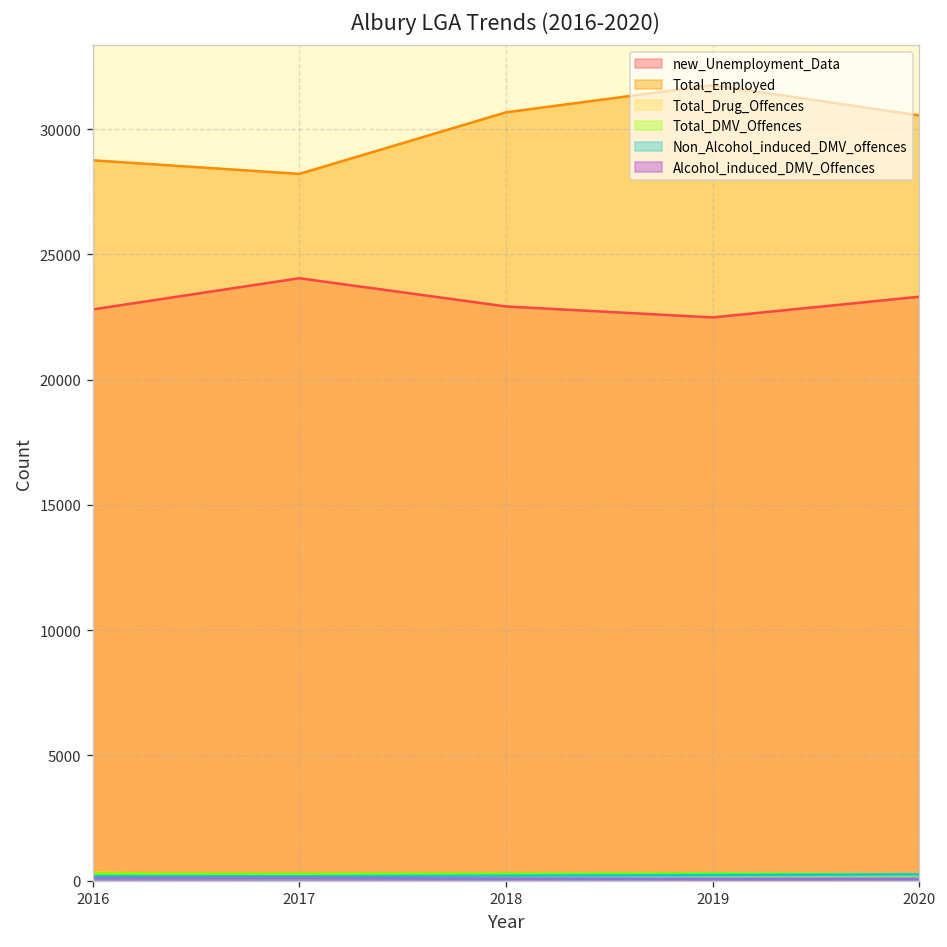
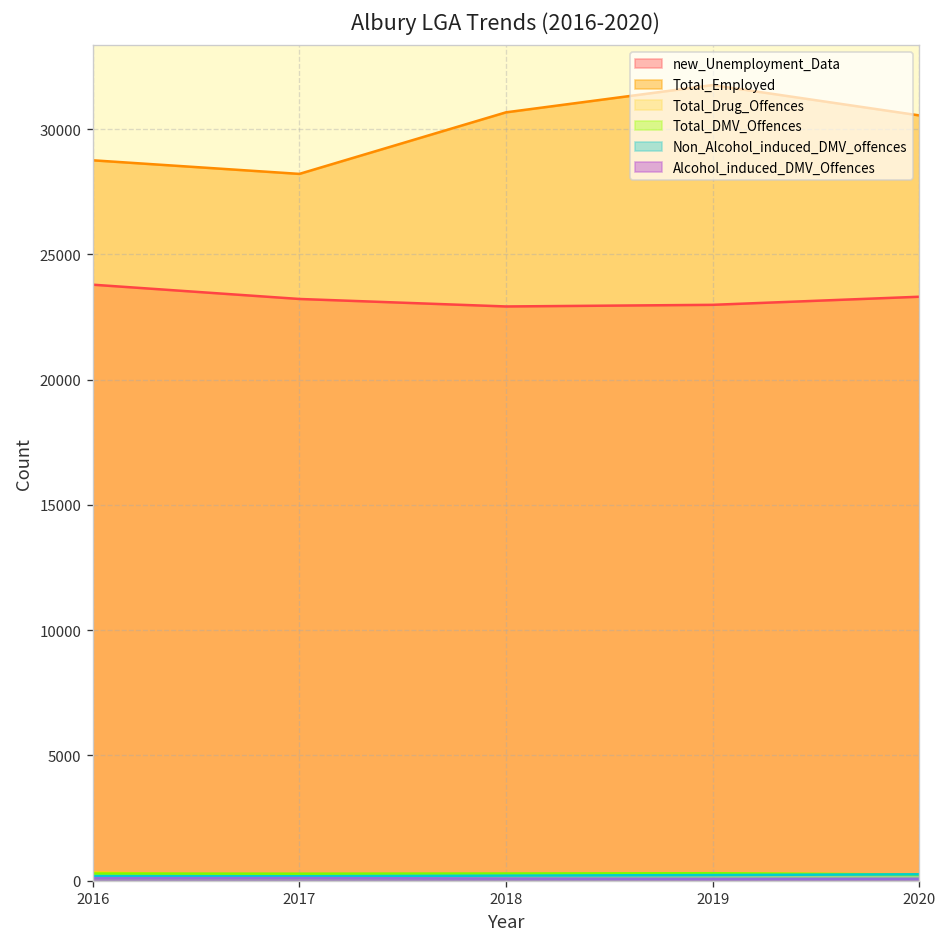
  {
    "new_Unemployment_Data": {
-     "2016": 22800,
-     "2017": 24000,
+     "2016": 23800,
+     "2017": 23200,
      "2018": 22900,
-     "2019": 22500,
+     "2019": 23000,
      "2020": 23300
    },
    "Total_Employed": {
      "2016": 28800,
      "2017": 28200,
      "2018": 30700,
      "2020": 30500
    },
    "Alcohol_induced_DMV_Offences": {
      "2019": 100,
      "2020": 100
    }
  }
